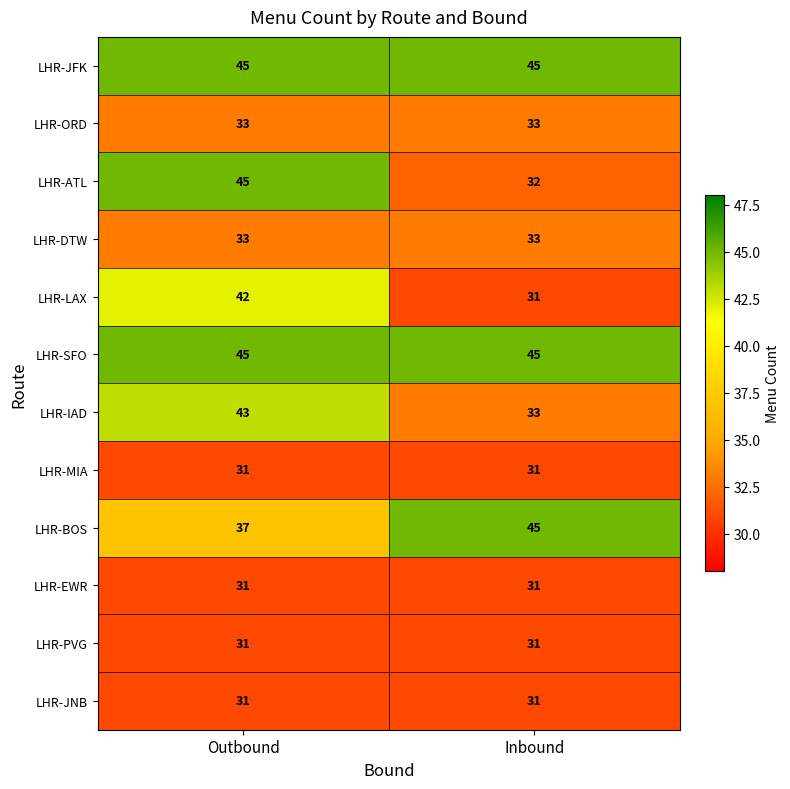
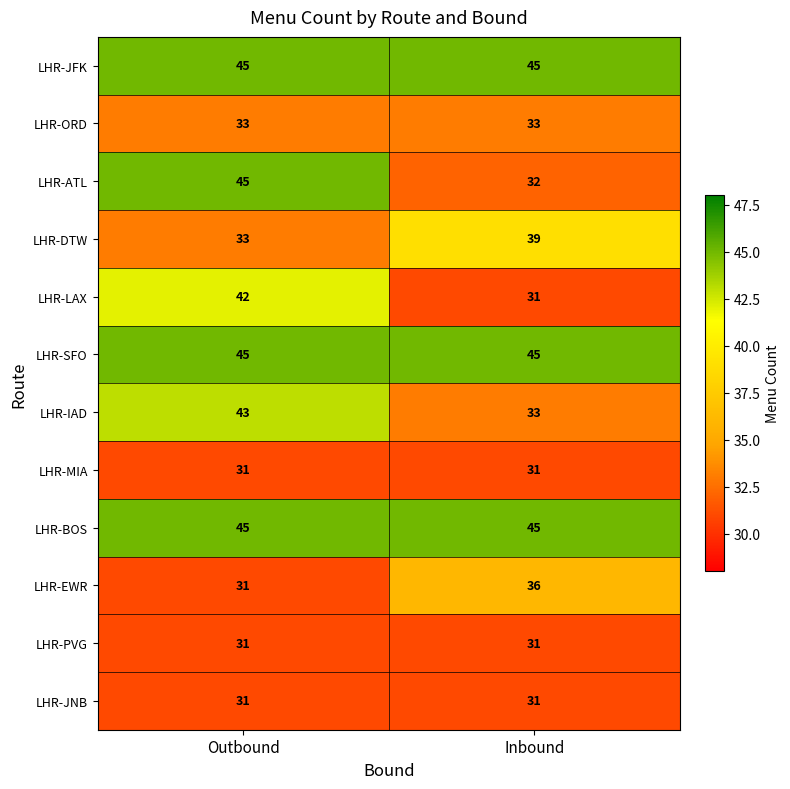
  {
    "LHR-JFK": {
      "Outbound": 45,
      "Inbound": 45
    },
    "LHR-ORD": {
      "Outbound": 33,
      "Inbound": 33
    },
    "LHR-ATL": {
      "Outbound": 45,
      "Inbound": 32
    },
    "LHR-DTW": {
      "Outbound": 33,
-     "Inbound": 33
+     "Inbound": 39
    },
    "LHR-LAX": {
      "Outbound": 42,
      "Inbound": 31
    },
    "LHR-SFO": {
      "Outbound": 45,
      "Inbound": 45
    },
    "LHR-IAD": {
      "Outbound": 43,
      "Inbound": 33
    },
    "LHR-MIA": {
      "Outbound": 31,
      "Inbound": 31
    },
    "LHR-BOS": {
-     "Outbound": 37,
+     "Outbound": 45,
      "Inbound": 45
    },
    "LHR-EWR": {
      "Outbound": 31,
-     "Inbound": 31
+     "Inbound": 36
    },
    "LHR-PVG": {
      "Outbound": 31,
      "Inbound": 31
    },
    "LHR-JNB": {
      "Outbound": 31,
      "Inbound": 31
    }
  }
